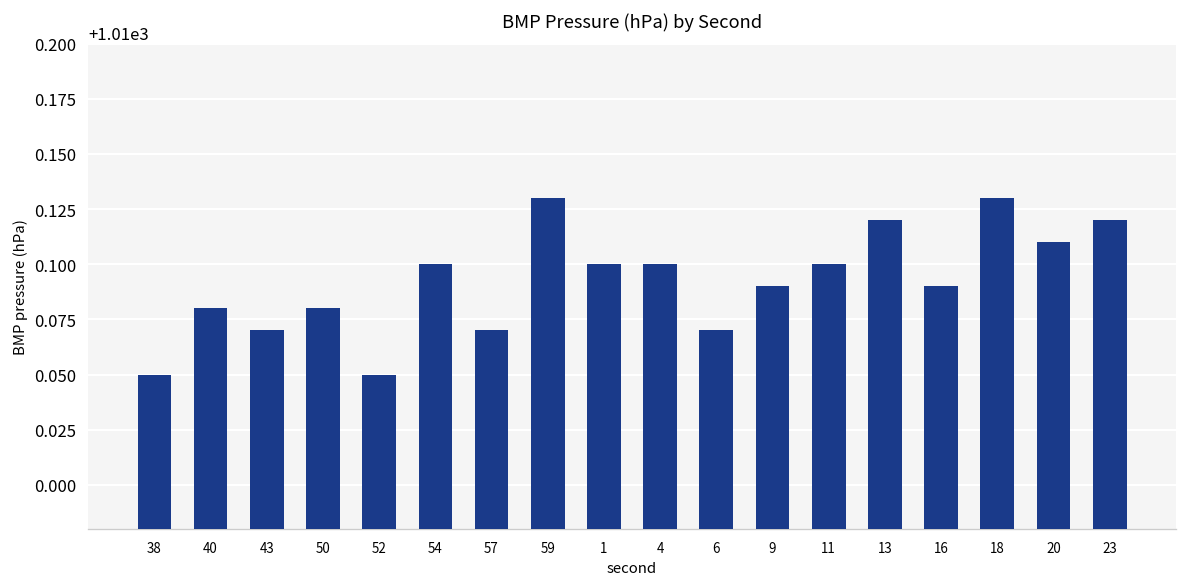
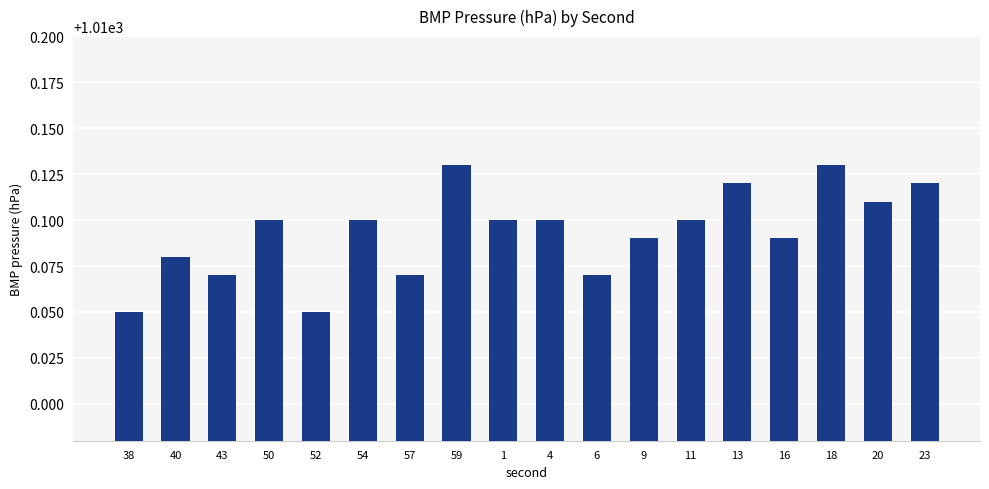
  {
    "38": 1010.05,
    "40": 1010.08,
    "43": 1010.07,
-   "50": 1010.08,
+   "50": 1010.10,
    "52": 1010.05,
    "54": 1010.10,
    "57": 1010.07,
    "59": 1010.13,
    "1": 1010.10,
    "4": 1010.10,
    "6": 1010.07,
    "9": 1010.09,
    "11": 1010.10,
    "13": 1010.12,
    "16": 1010.09,
    "18": 1010.13,
    "20": 1010.11,
    "23": 1010.12
  }
